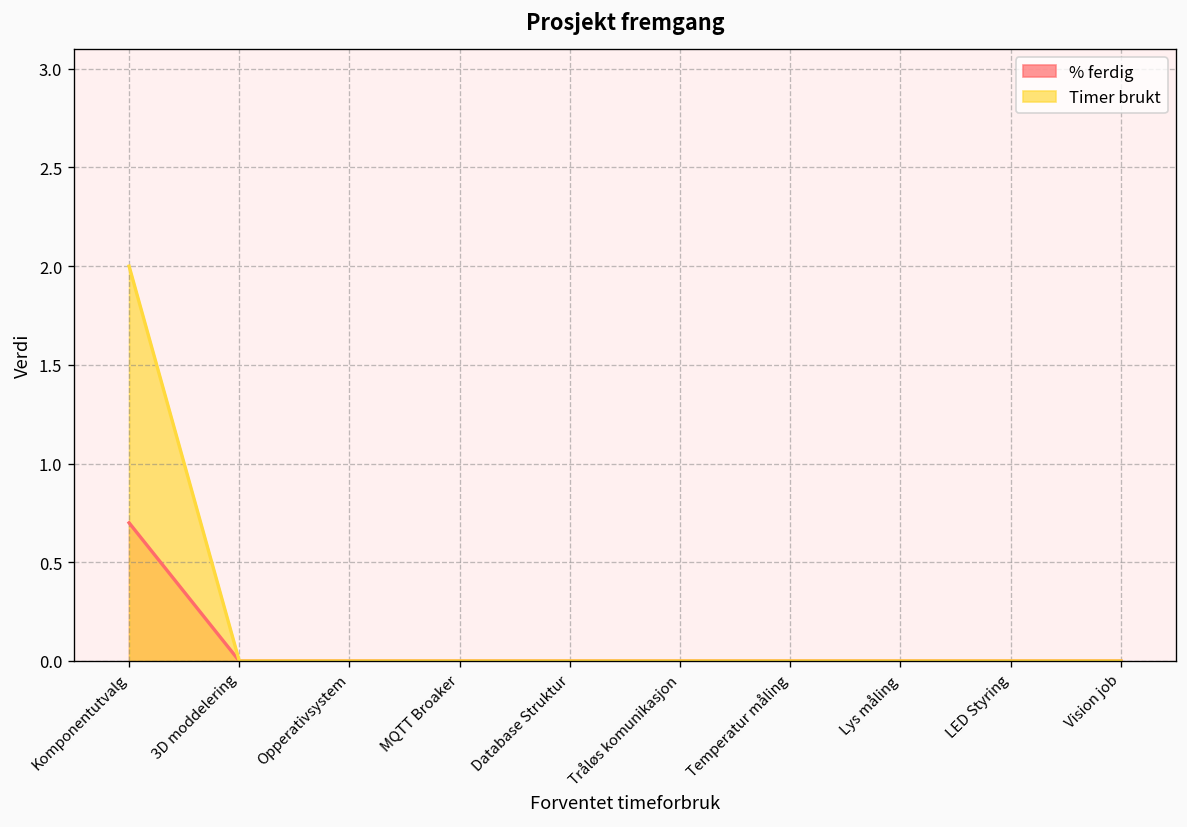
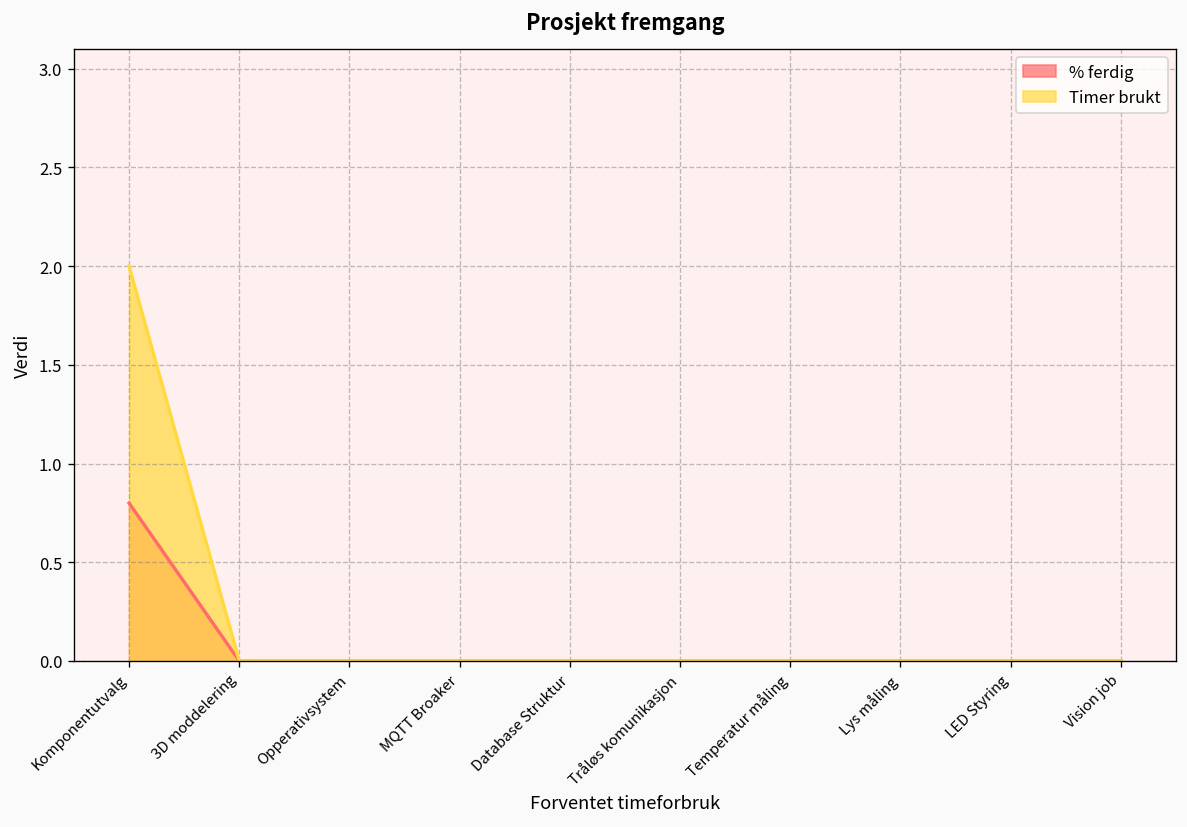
  {
    "% ferdig": {
-     "Komponentutvalg": 0.7
+     "Komponentutvalg": 0.8
    },
    "Timer brukt": {
      "Komponentutvalg": 2.0
    }
  }
